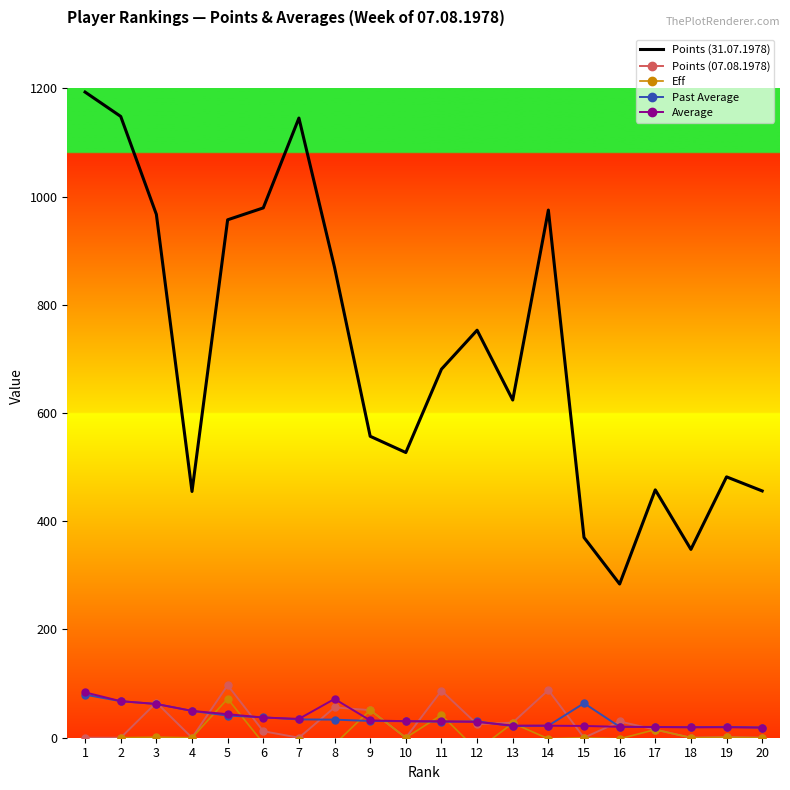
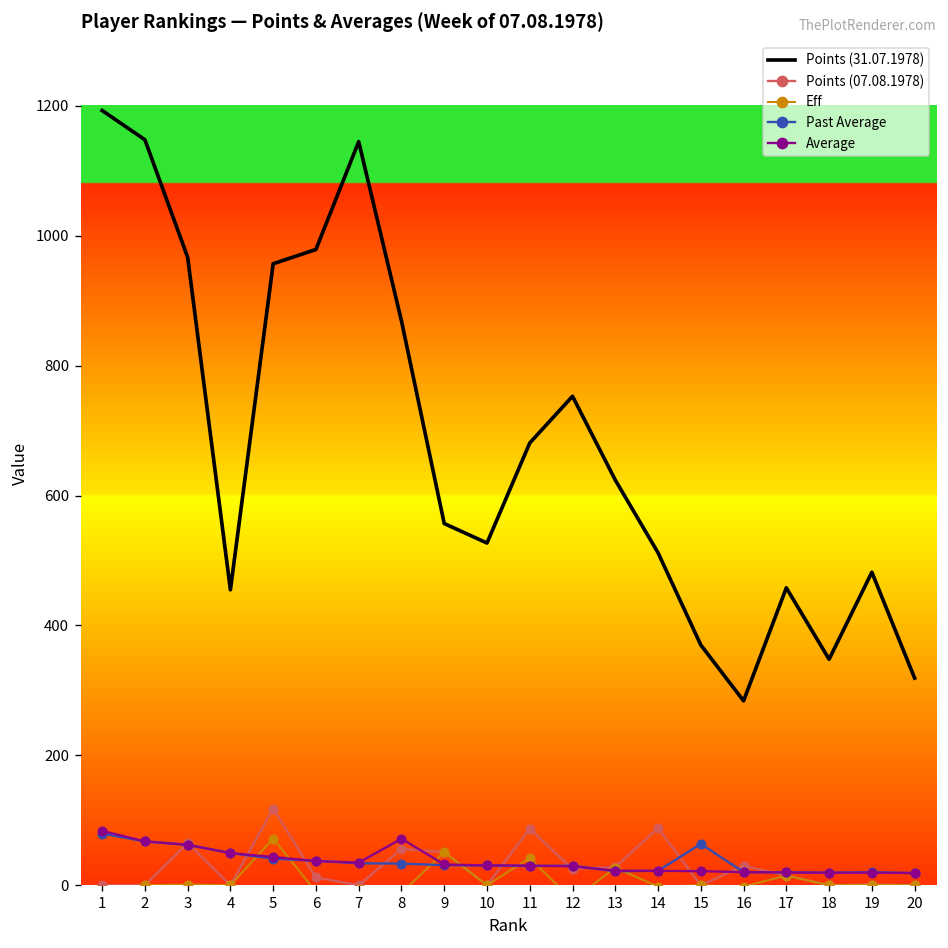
  {
    "Points (31.07.1978)": {
      "1": 1190,
      "2": 1150,
      "3": 970,
      "4": 460,
      "5": 960,
      "6": 980,
      "7": 1150,
      "8": 870,
      "9": 560,
      "10": 530,
      "11": 680,
      "12": 750,
      "13": 620,
-     "14": 980,
+     "14": 510,
      "15": 370,
      "16": 280,
      "17": 460,
      "18": 350,
      "19": 480,
-     "20": 460
+     "20": 320
    },
    "Points (07.08.1978)": {
      "1": 0,
-     "5": 100,
+     "5": 120,
      "6": 10,
      "7": 0,
      "8": 60,
      "11": 90,
      "14": 90,
      "16": 30
    },
    "Eff": {
      "3": 0,
      "5": 70,
      "11": 40,
      "14": 0,
      "16": 0
    },
    "Past Average": {
      "8": 30,
      "15": 60
    },
    "Average": {
      "8": 70,
      "15": 20
    }
  }
